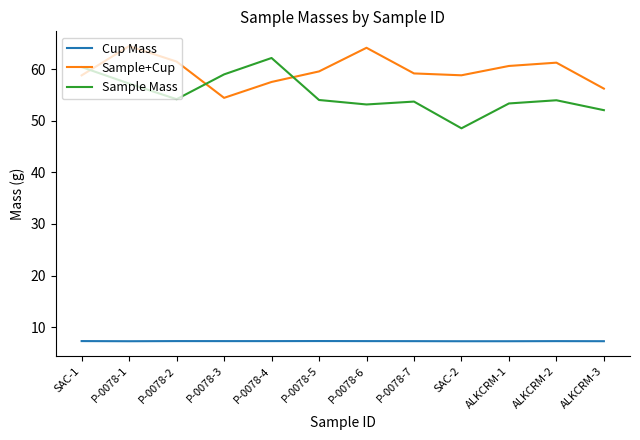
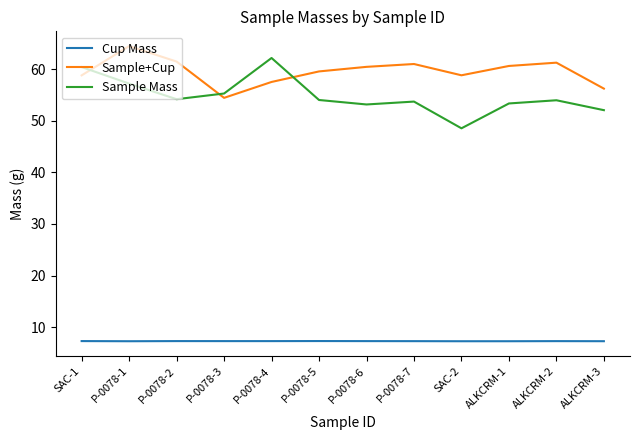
  {
    "Cup Mass": {
      "SAC-1": 7,
      "P-0078-1": 7,
      "P-0078-2": 7,
      "P-0078-3": 7,
      "P-0078-4": 7,
      "P-0078-5": 7,
      "P-0078-6": 7,
      "P-0078-7": 7,
      "SAC-2": 7,
      "ALKCRM-1": 7,
      "ALKCRM-2": 7,
      "ALKCRM-3": 7
    },
    "Sample+Cup": {
      "P-0078-3": 54,
      "P-0078-4": 58,
      "P-0078-5": 60,
-     "P-0078-6": 64,
-     "P-0078-7": 59,
+     "P-0078-6": 60,
+     "P-0078-7": 61,
      "SAC-2": 59,
      "ALKCRM-1": 61,
      "ALKCRM-2": 61,
      "ALKCRM-3": 56
    },
    "Sample Mass": {
      "P-0078-2": 54,
-     "P-0078-3": 59,
+     "P-0078-3": 55,
      "P-0078-4": 62,
      "P-0078-5": 54,
      "P-0078-6": 53,
      "P-0078-7": 54,
      "SAC-2": 49,
      "ALKCRM-1": 53,
      "ALKCRM-2": 54,
      "ALKCRM-3": 52
    }
  }
